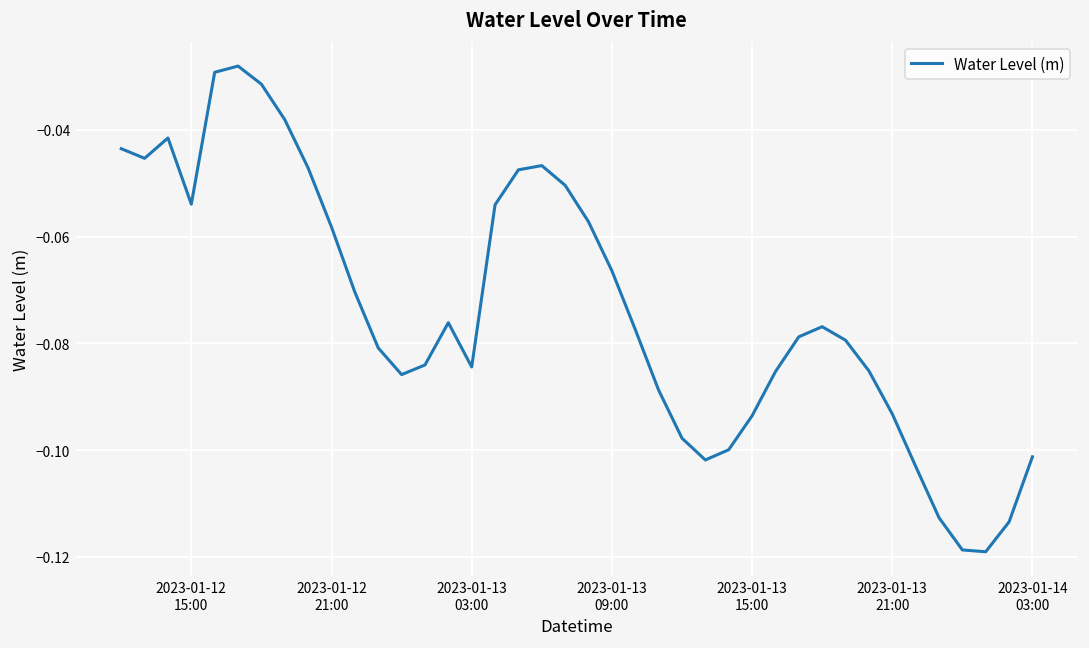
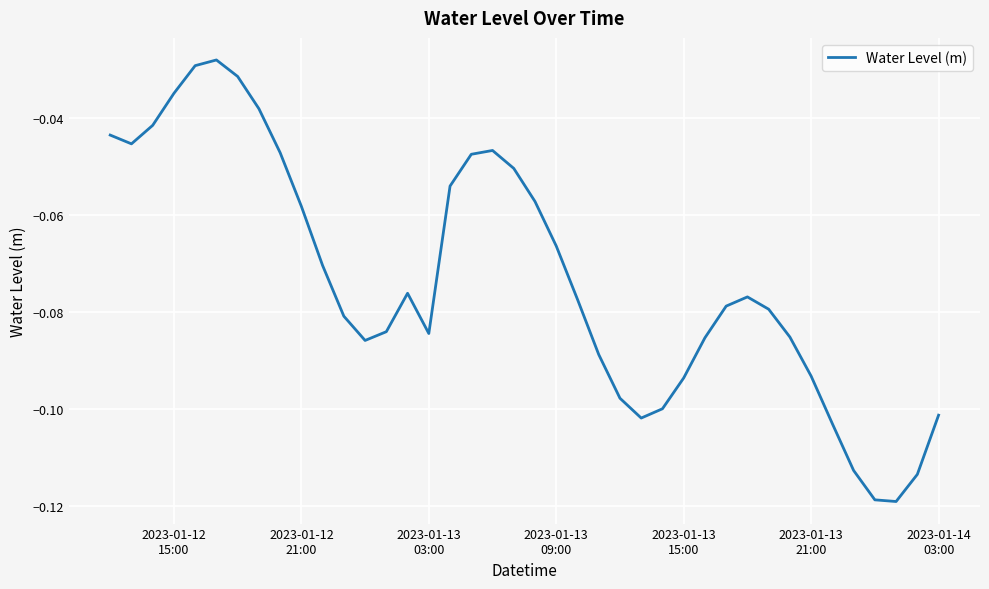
  {
-   "2023-01-12 15:00": -0.054,
+   "2023-01-12 15:00": -0.035,
    "2023-01-12 21:00": -0.058,
    "2023-01-13 03:00": -0.084,
    "2023-01-13 09:00": -0.066,
    "2023-01-13 15:00": -0.094,
    "2023-01-13 21:00": -0.093,
    "2023-01-14 03:00": -0.101
  }
